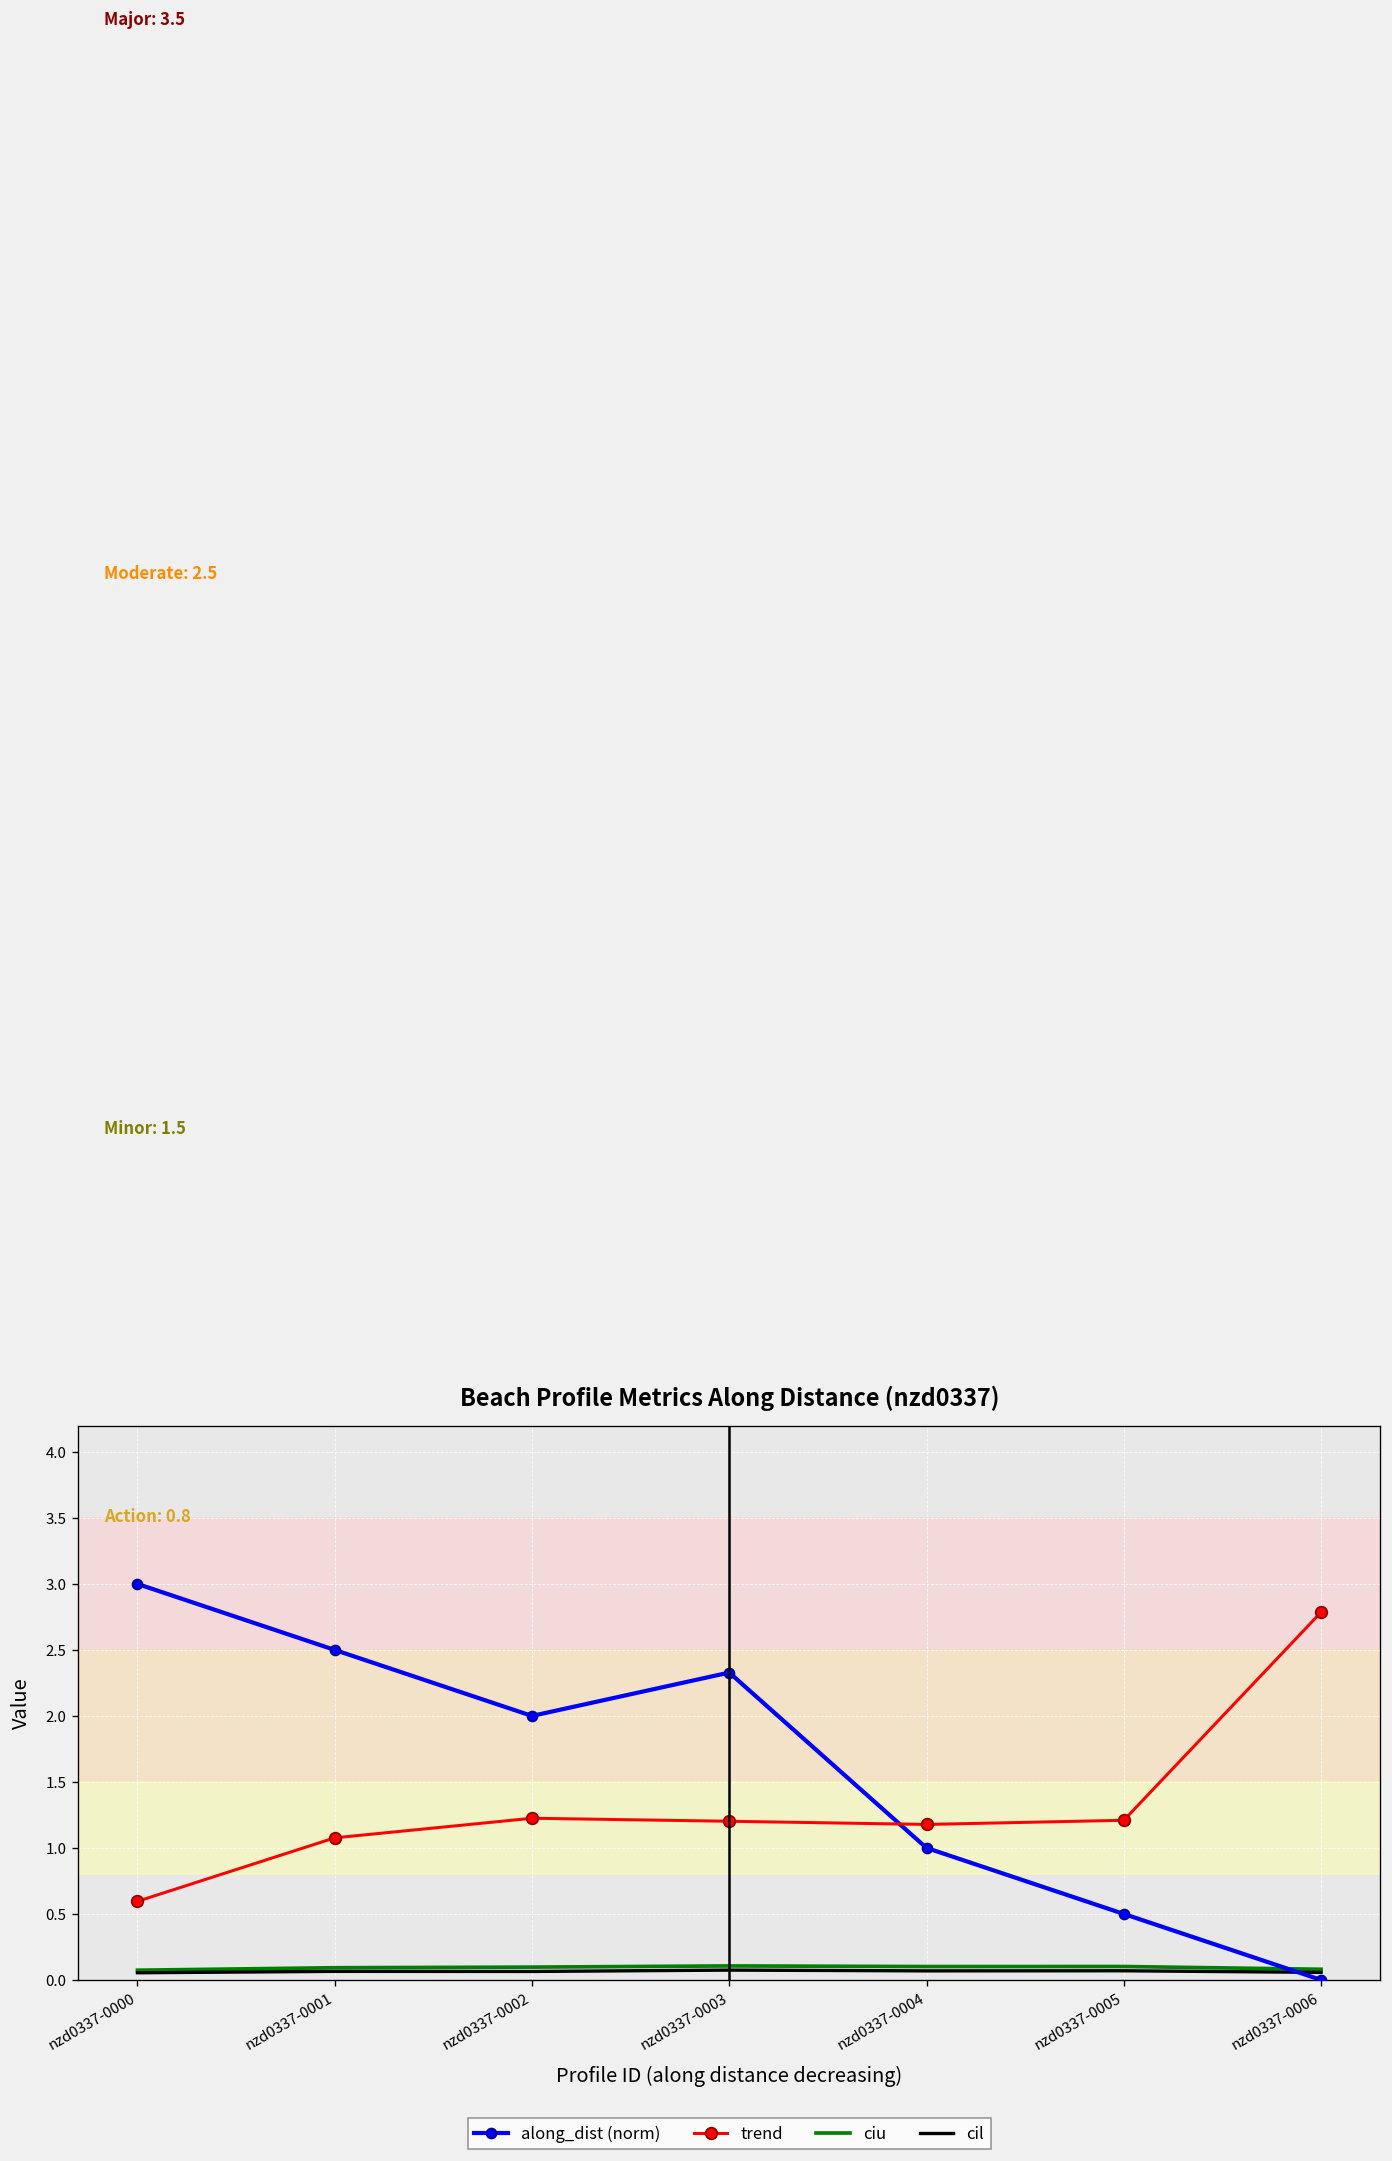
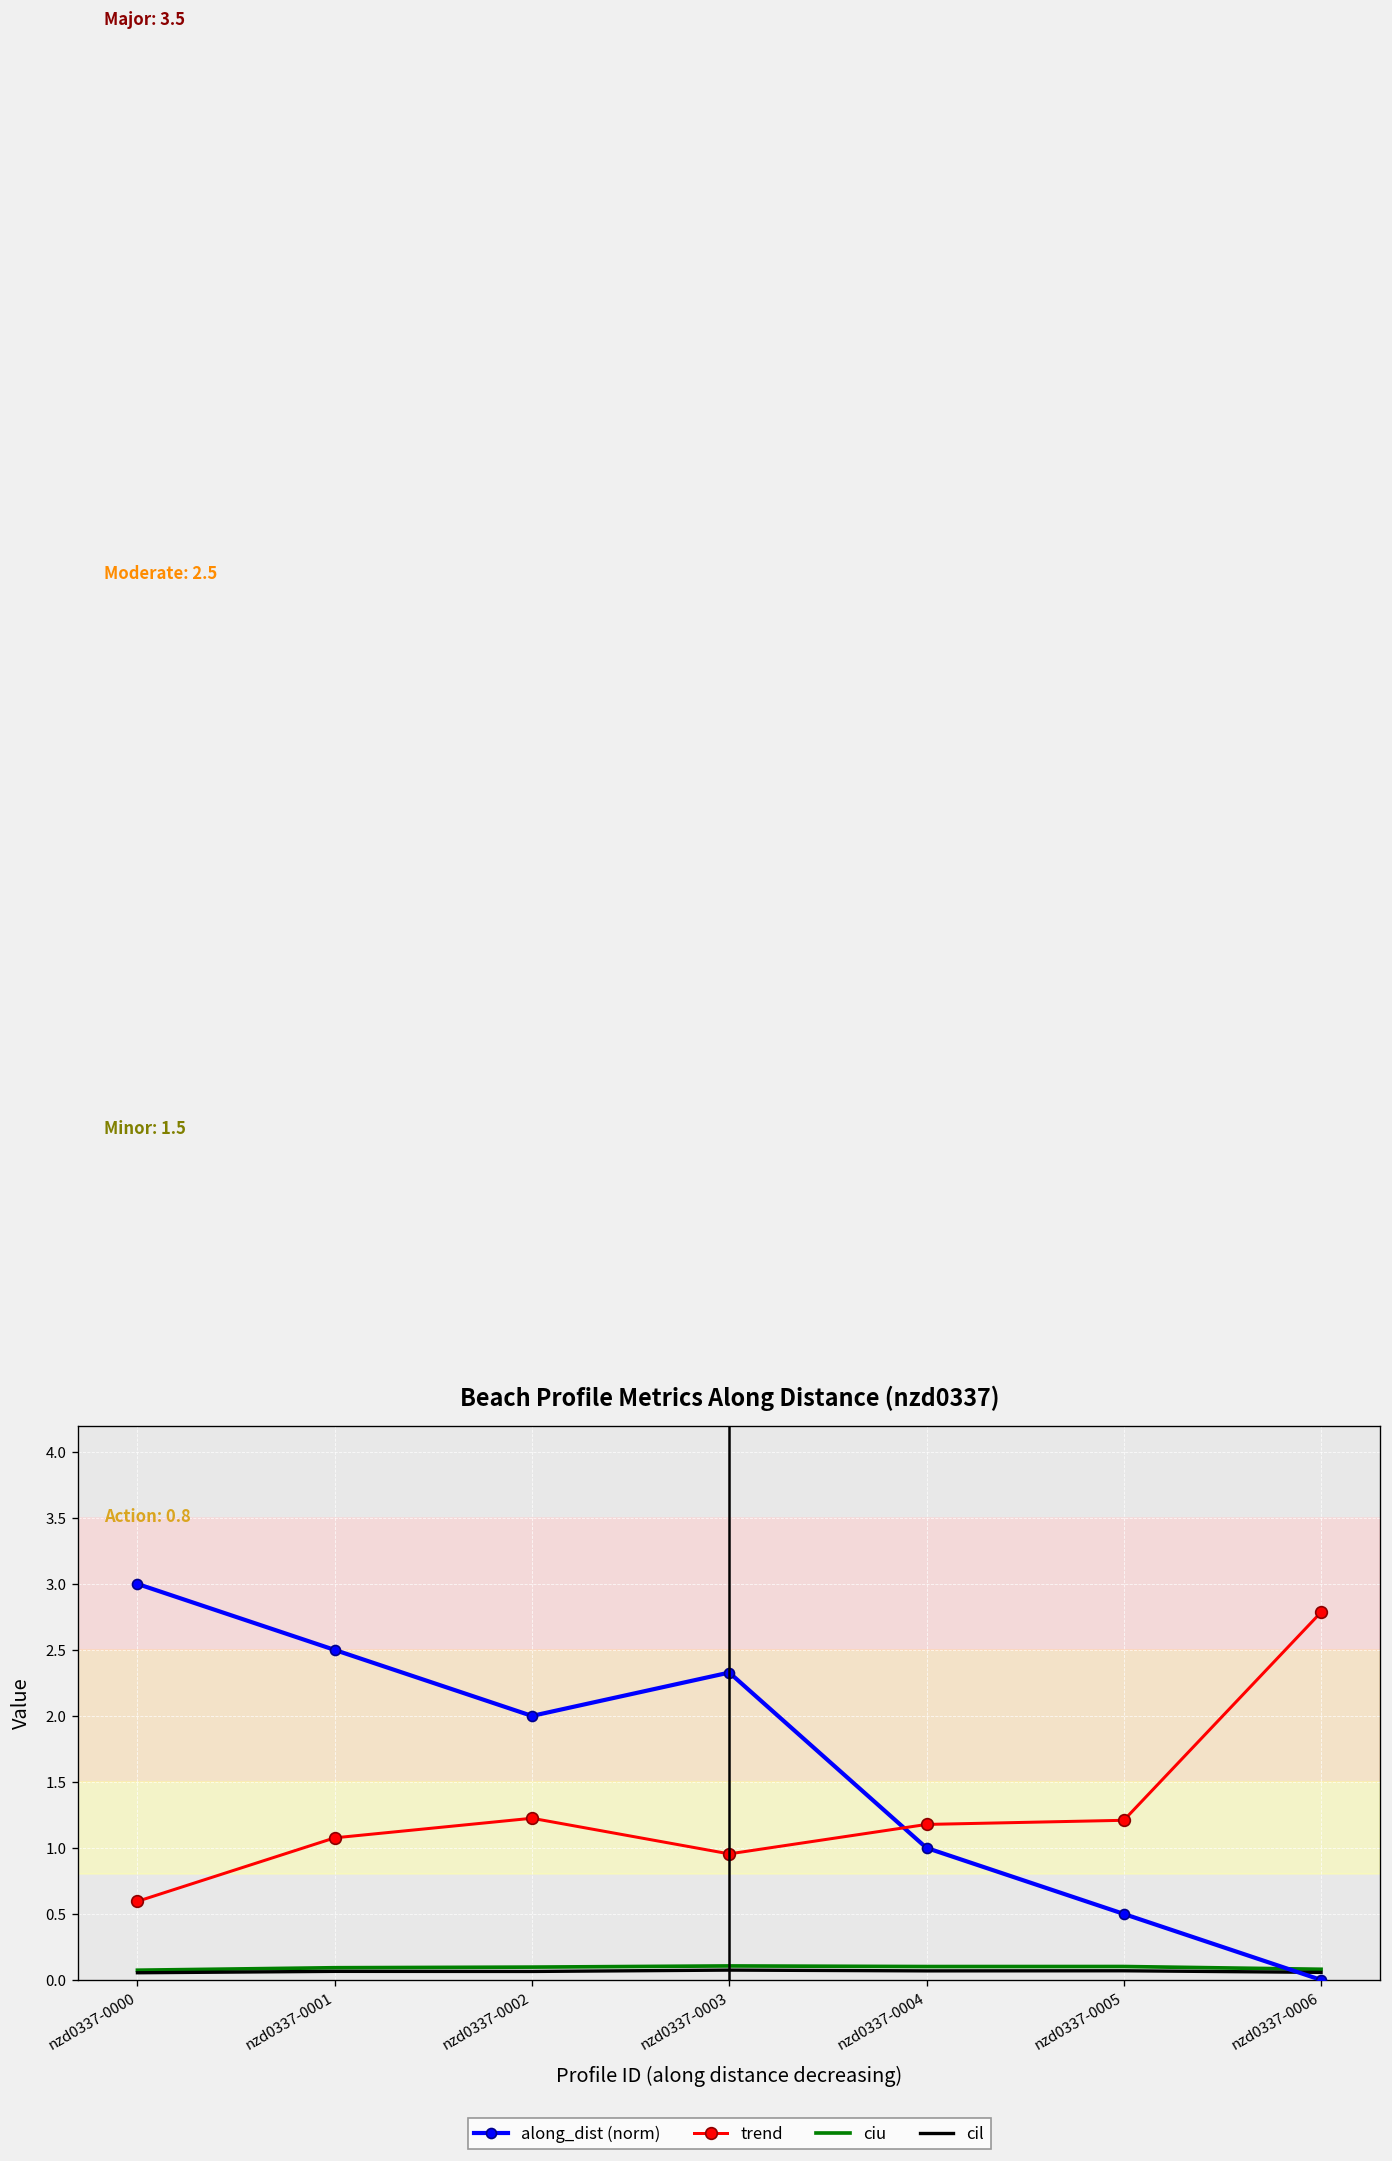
  {
    "along_dist (norm)": {
      "nzd0337-0000": 3.00,
      "nzd0337-0001": 2.50,
      "nzd0337-0002": 2.00,
      "nzd0337-0003": 2.33,
      "nzd0337-0004": 1.00,
      "nzd0337-0005": 0.50,
      "nzd0337-0006": 0.00
    },
    "trend": {
      "nzd0337-0000": 0.60,
      "nzd0337-0001": 1.08,
      "nzd0337-0002": 1.22,
-     "nzd0337-0003": 1.20,
+     "nzd0337-0003": 0.95,
      "nzd0337-0004": 1.18,
      "nzd0337-0005": 1.21,
      "nzd0337-0006": 2.79
    },
    "ciu": {
      "nzd0337-0001": 0.09,
      "nzd0337-0002": 0.10,
      "nzd0337-0003": 0.11,
      "nzd0337-0004": 0.10,
      "nzd0337-0005": 0.10
    },
    "cil": {
      "nzd0337-0001": 0.06,
      "nzd0337-0002": 0.06,
      "nzd0337-0003": 0.07,
      "nzd0337-0004": 0.07,
      "nzd0337-0005": 0.07
    }
  }
